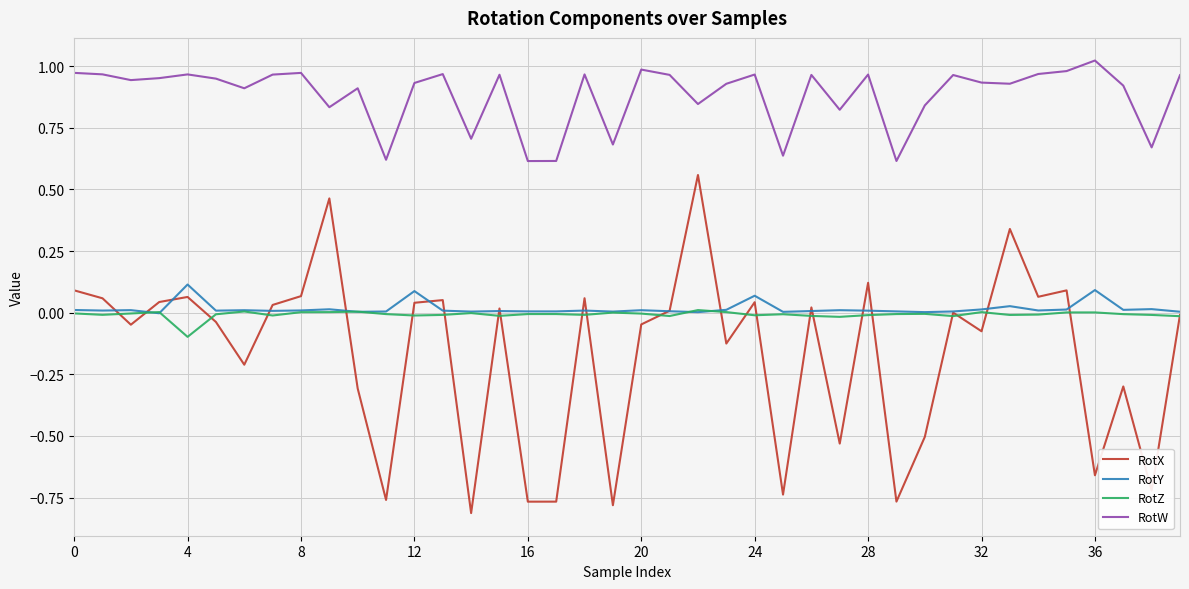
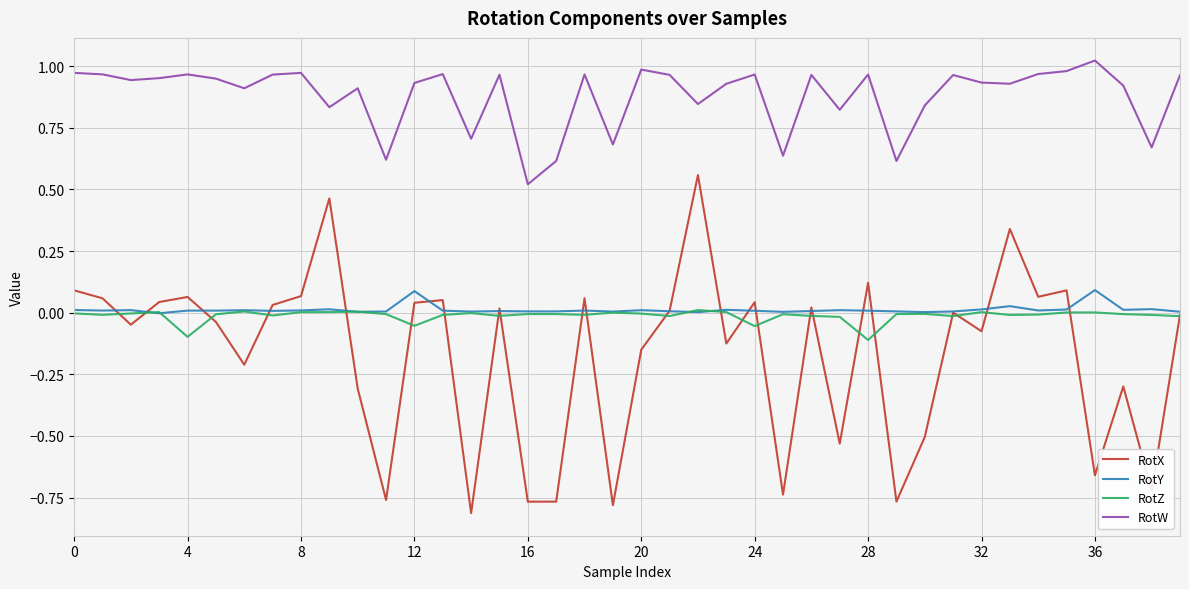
  {
    "RotX": {
      "0": 0.09,
      "4": 0.06,
      "8": 0.07,
      "12": 0.04,
      "16": -0.77,
-     "20": -0.05,
+     "20": -0.15,
      "24": 0.04,
      "28": 0.12,
      "32": -0.08,
      "36": -0.66
    },
    "RotY": {
      "0": 0.01,
-     "4": 0.11,
+     "4": 0.01,
      "12": 0.09,
      "16": 0.01,
      "20": 0.01,
-     "24": 0.07,
+     "24": 0.01,
      "28": 0.01,
      "32": 0.01,
      "36": 0.09
    },
    "RotZ": {
      "0": 0.00,
      "4": -0.10,
-     "12": -0.01,
+     "12": -0.05,
      "16": -0.01,
      "20": 0.00,
-     "24": -0.01,
-     "28": -0.01,
+     "24": -0.05,
+     "28": -0.11,
      "32": 0.00,
      "36": 0.00
    },
    "RotW": {
      "0": 0.97,
      "4": 0.97,
      "8": 0.97,
      "12": 0.93,
-     "16": 0.61,
+     "16": 0.52,
      "20": 0.99,
      "24": 0.97,
      "28": 0.97,
      "32": 0.93,
      "36": 1.02
    }
  }
